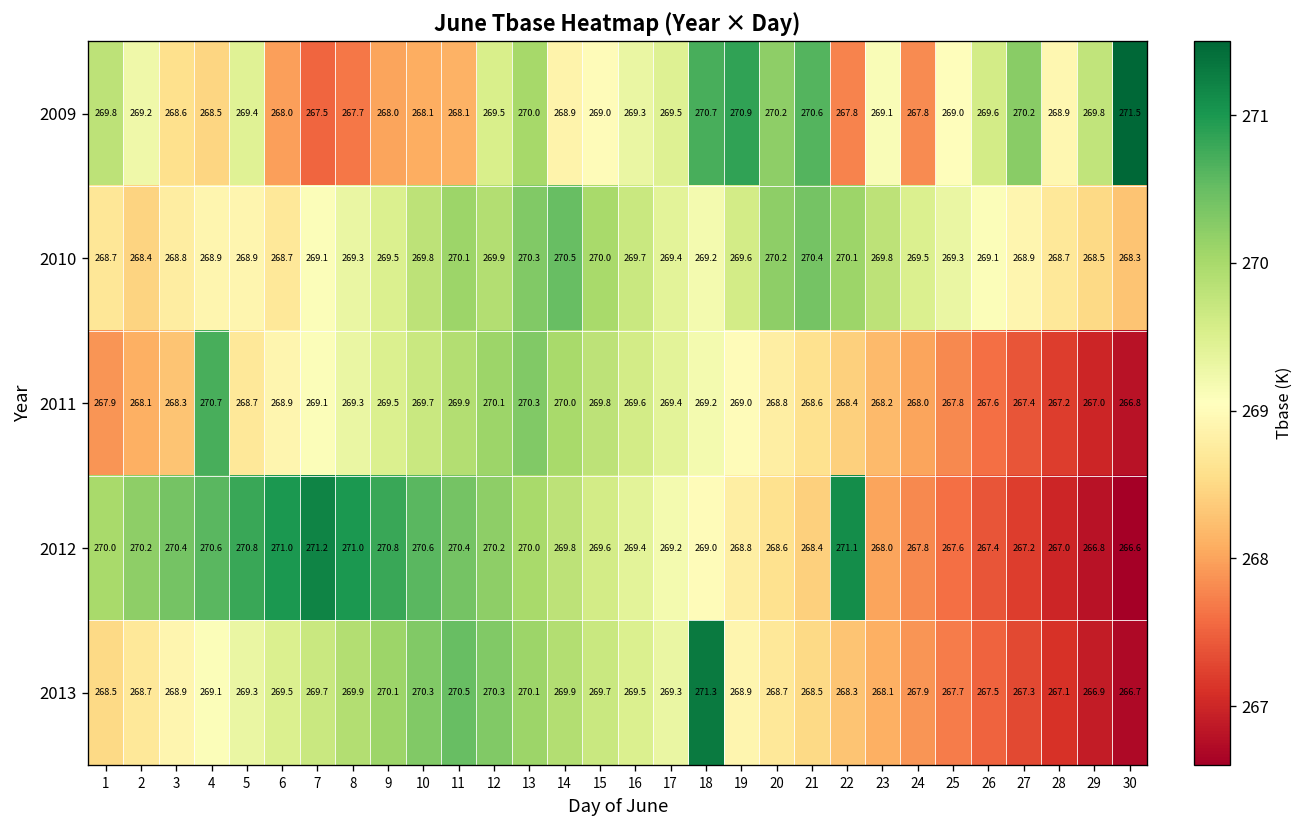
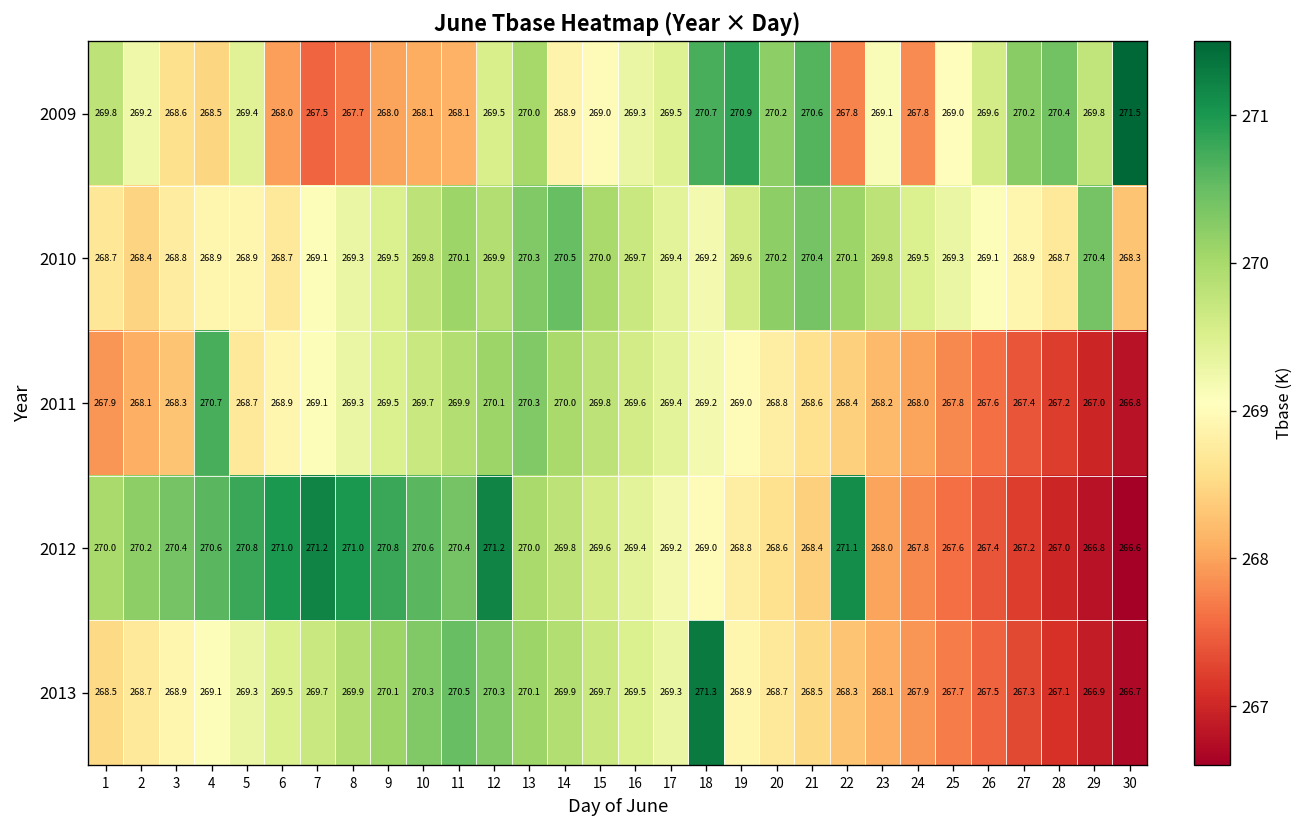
  {
    "2009": {
      "1": 269.8,
      "2": 269.2,
      "3": 268.6,
      "4": 268.5,
      "5": 269.4,
      "6": 268.0,
      "7": 267.5,
      "8": 267.7,
      "9": 268.0,
      "10": 268.1,
      "11": 268.1,
      "12": 269.5,
      "13": 270.0,
      "14": 268.9,
      "15": 269.0,
      "16": 269.3,
      "17": 269.5,
      "18": 270.7,
      "19": 270.9,
      "20": 270.2,
      "21": 270.6,
      "22": 267.8,
      "23": 269.1,
      "24": 267.8,
      "25": 269.0,
      "26": 269.6,
      "27": 270.2,
-     "28": 268.9,
+     "28": 270.4,
      "29": 269.8,
      "30": 271.5
    },
    "2010": {
      "1": 268.7,
      "2": 268.4,
      "3": 268.8,
      "4": 268.9,
      "5": 268.9,
      "6": 268.7,
      "7": 269.1,
      "8": 269.3,
      "9": 269.5,
      "10": 269.8,
      "11": 270.1,
      "12": 269.9,
      "13": 270.3,
      "14": 270.5,
      "15": 270.0,
      "16": 269.7,
      "17": 269.4,
      "18": 269.2,
      "19": 269.6,
      "20": 270.2,
      "21": 270.4,
      "22": 270.1,
      "23": 269.8,
      "24": 269.5,
      "25": 269.3,
      "26": 269.1,
      "27": 268.9,
      "28": 268.7,
-     "29": 268.5,
+     "29": 270.4,
      "30": 268.3
    },
    "2011": {
      "1": 267.9,
      "2": 268.1,
      "3": 268.3,
      "4": 270.7,
      "5": 268.7,
      "6": 268.9,
      "7": 269.1,
      "8": 269.3,
      "9": 269.5,
      "10": 269.7,
      "11": 269.9,
      "12": 270.1,
      "13": 270.3,
      "14": 270.0,
      "15": 269.8,
      "16": 269.6,
      "17": 269.4,
      "18": 269.2,
      "19": 269.0,
      "20": 268.8,
      "21": 268.6,
      "22": 268.4,
      "23": 268.2,
      "24": 268.0,
      "25": 267.8,
      "26": 267.6,
      "27": 267.4,
      "28": 267.2,
      "29": 267.0,
      "30": 266.8
    },
    "2012": {
      "1": 270.0,
      "2": 270.2,
      "3": 270.4,
      "4": 270.6,
      "5": 270.8,
      "6": 271.0,
      "7": 271.2,
      "8": 271.0,
      "9": 270.8,
      "10": 270.6,
      "11": 270.4,
-     "12": 270.2,
+     "12": 271.2,
      "13": 270.0,
      "14": 269.8,
      "15": 269.6,
      "16": 269.4,
      "17": 269.2,
      "18": 269.0,
      "19": 268.8,
      "20": 268.6,
      "21": 268.4,
      "22": 271.1,
      "23": 268.0,
      "24": 267.8,
      "25": 267.6,
      "26": 267.4,
      "27": 267.2,
      "28": 267.0,
      "29": 266.8,
      "30": 266.6
    },
    "2013": {
      "1": 268.5,
      "2": 268.7,
      "3": 268.9,
      "4": 269.1,
      "5": 269.3,
      "6": 269.5,
      "7": 269.7,
      "8": 269.9,
      "9": 270.1,
      "10": 270.3,
      "11": 270.5,
      "12": 270.3,
      "13": 270.1,
      "14": 269.9,
      "15": 269.7,
      "16": 269.5,
      "17": 269.3,
      "18": 271.3,
      "19": 268.9,
      "20": 268.7,
      "21": 268.5,
      "22": 268.3,
      "23": 268.1,
      "24": 267.9,
      "25": 267.7,
      "26": 267.5,
      "27": 267.3,
      "28": 267.1,
      "29": 266.9,
      "30": 266.7
    }
  }
